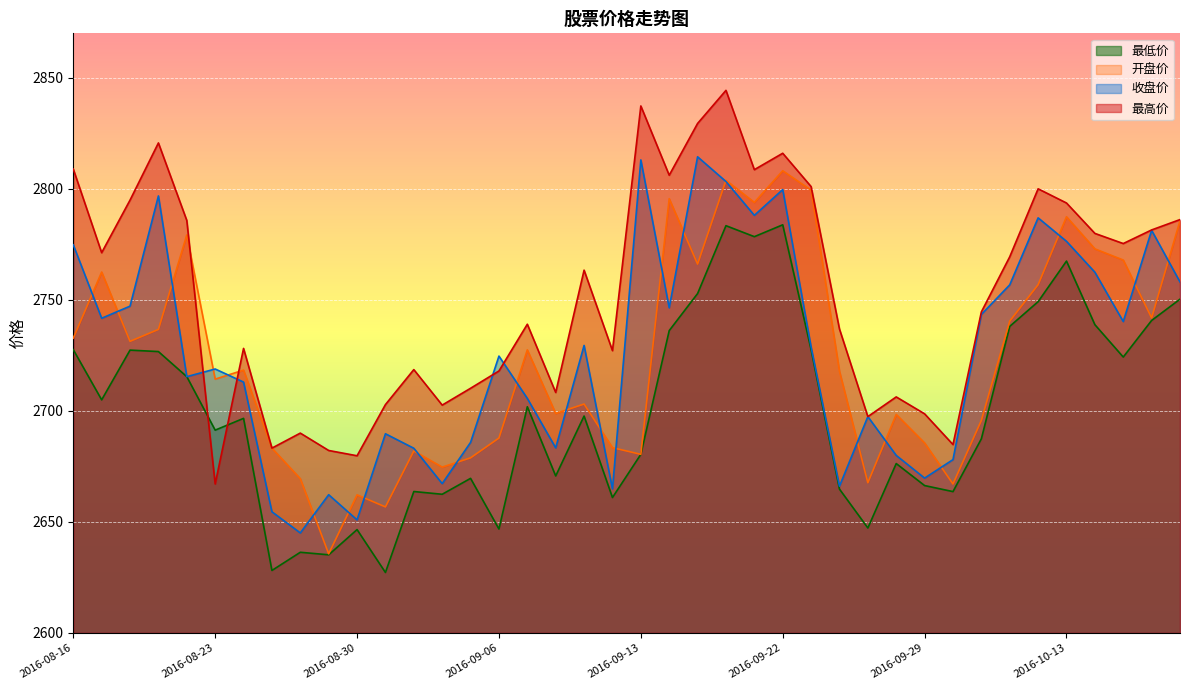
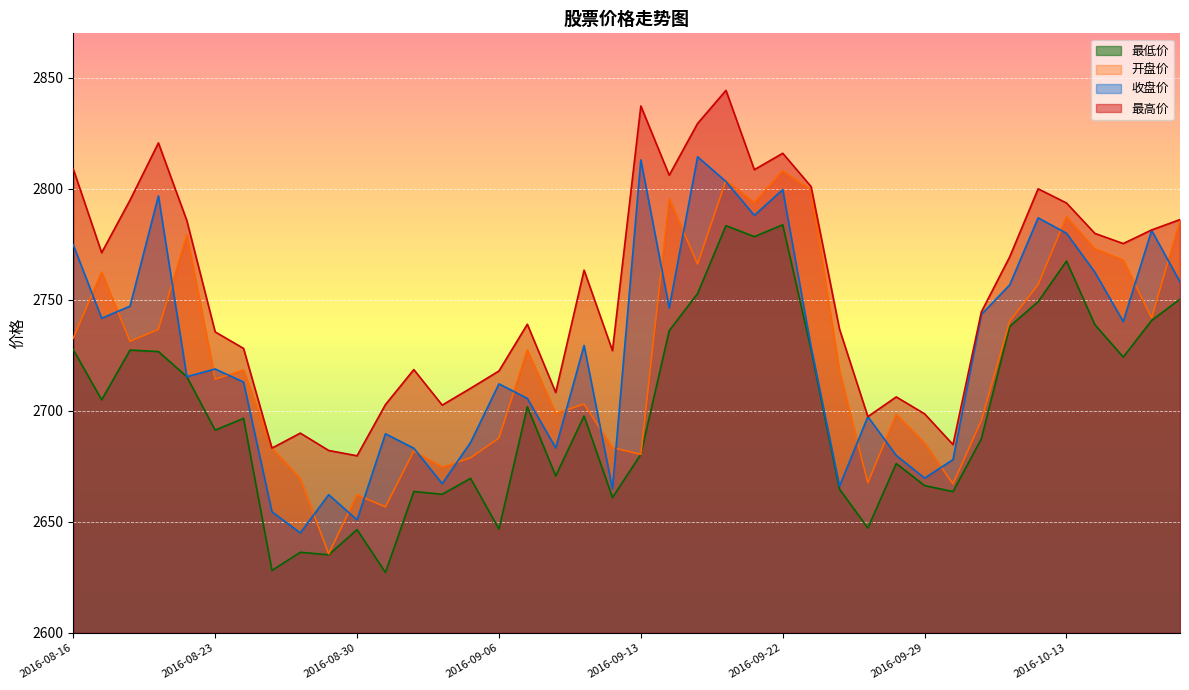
  {
    "最低价": {
      "2016-08-16": 2728,
      "2016-08-23": 2691,
      "2016-08-30": 2647,
      "2016-09-06": 2647,
      "2016-09-22": 2784,
      "2016-09-29": 2666,
      "2016-10-13": 2767
    },
    "开盘价": {
      "2016-08-16": 2733,
      "2016-08-23": 2714,
      "2016-08-30": 2662,
      "2016-09-06": 2688,
      "2016-09-22": 2808,
      "2016-09-29": 2686,
      "2016-10-13": 2787
    },
    "收盘价": {
      "2016-08-16": 2775,
      "2016-08-23": 2719,
      "2016-08-30": 2651,
-     "2016-09-06": 2725,
+     "2016-09-06": 2712,
      "2016-09-13": 2813,
      "2016-09-22": 2800,
      "2016-09-29": 2670,
-     "2016-10-13": 2776
+     "2016-10-13": 2780
    },
    "最高价": {
      "2016-08-16": 2809,
-     "2016-08-23": 2667,
+     "2016-08-23": 2736,
      "2016-08-30": 2680,
      "2016-09-06": 2718,
      "2016-09-13": 2837,
      "2016-09-22": 2816,
      "2016-09-29": 2699,
      "2016-10-13": 2794
    }
  }
